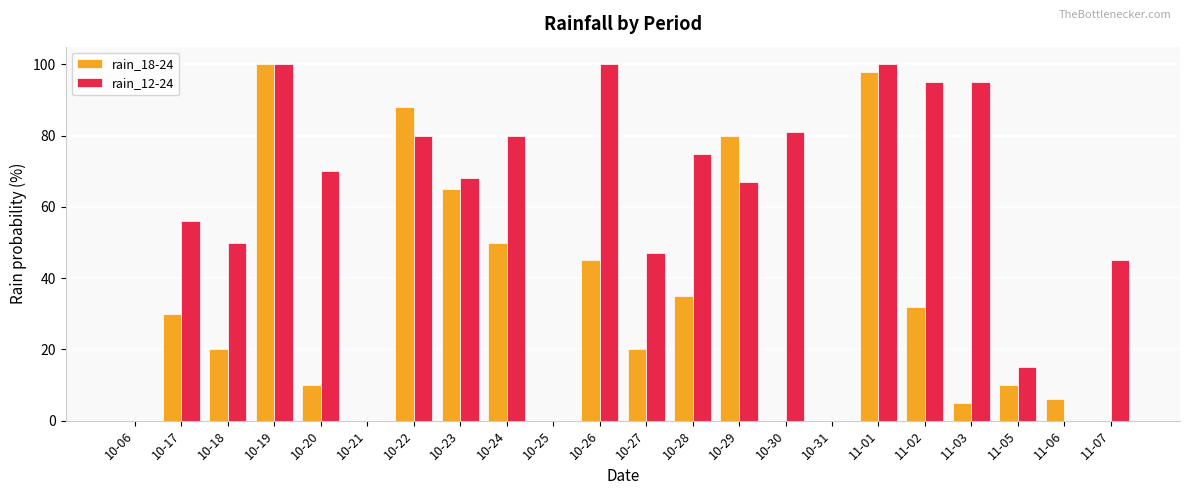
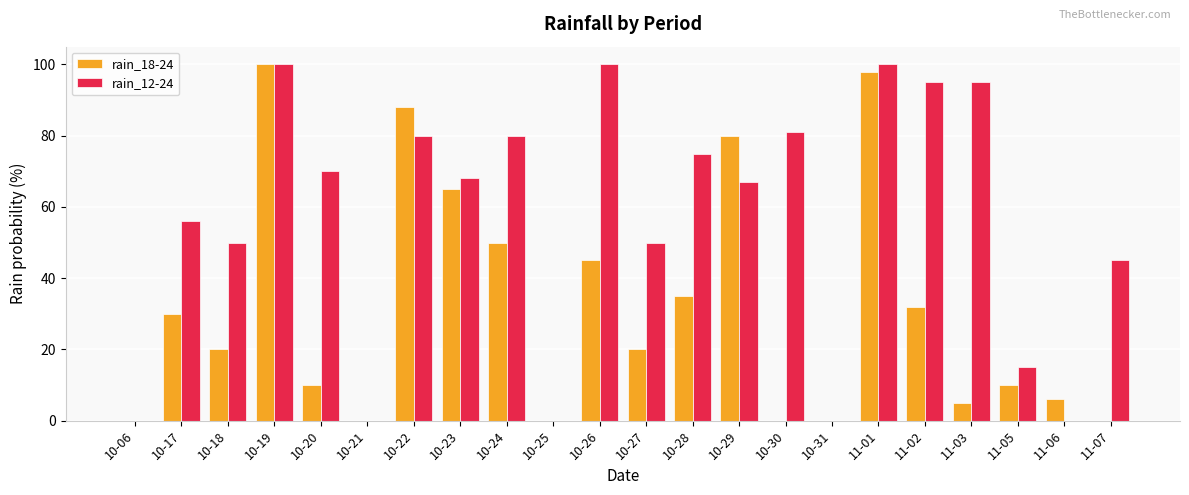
  {
    "rain_18-24": {
      "10-06": 0,
      "10-17": 30,
      "10-18": 20,
      "10-19": 100,
      "10-20": 10,
      "10-21": 0,
      "10-22": 88,
      "10-23": 65,
      "10-24": 50,
      "10-25": 0,
      "10-26": 45,
      "10-27": 20,
      "10-28": 35,
      "10-29": 80,
      "10-30": 0,
      "10-31": 0,
      "11-01": 98,
      "11-02": 32,
      "11-03": 5,
      "11-05": 10,
      "11-06": 6,
      "11-07": 0
    },
    "rain_12-24": {
      "10-06": 0,
      "10-17": 56,
      "10-18": 50,
      "10-19": 100,
      "10-20": 70,
      "10-21": 0,
      "10-22": 80,
      "10-23": 68,
      "10-24": 80,
      "10-25": 0,
      "10-26": 100,
-     "10-27": 47,
+     "10-27": 50,
      "10-28": 75,
      "10-29": 67,
      "10-30": 81,
      "10-31": 0,
      "11-01": 100,
      "11-02": 95,
      "11-03": 95,
      "11-05": 15,
      "11-06": 0,
      "11-07": 45
    }
  }
